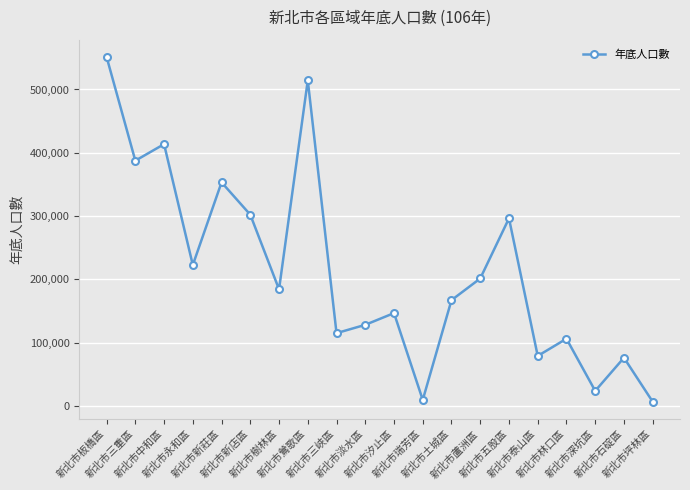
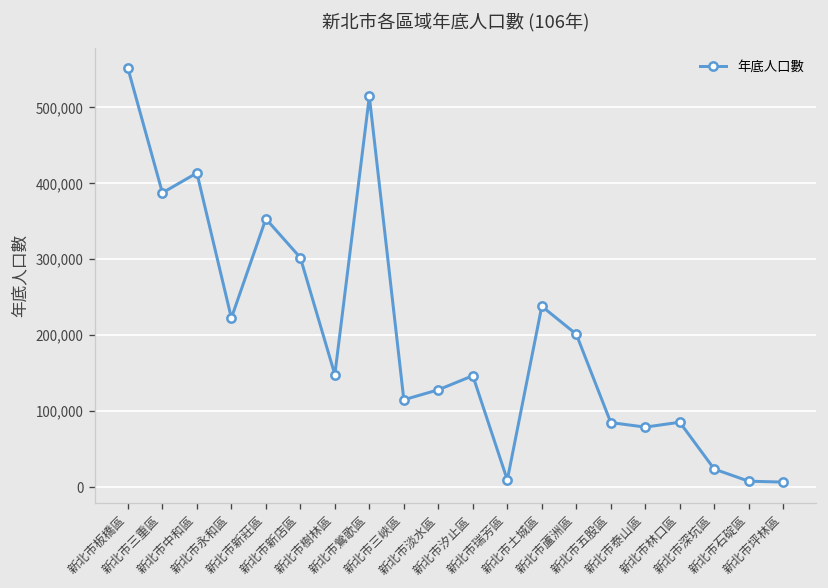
  {
    "新北市板橋區": "550,000",
    "新北市三重區": "390,000",
    "新北市中和區": "410,000",
    "新北市永和區": "220,000",
    "新北市新莊區": "350,000",
    "新北市新店區": "300,000",
-   "新北市樹林區": "180,000",
+   "新北市樹林區": "150,000",
    "新北市鶯歌區": "510,000",
    "新北市三峽區": "110,000",
    "新北市淡水區": "130,000",
    "新北市汐止區": "150,000",
    "新北市瑞芳區": "10,000",
-   "新北市土城區": "170,000",
+   "新北市土城區": "240,000",
    "新北市蘆洲區": "200,000",
-   "新北市五股區": "300,000",
+   "新北市五股區": "80,000",
    "新北市泰山區": "80,000",
-   "新北市林口區": "110,000",
+   "新北市林口區": "90,000",
    "新北市深坑區": "20,000",
-   "新北市石碇區": "80,000",
+   "新北市石碇區": "10,000",
    "新北市坪林區": "10,000"
  }
